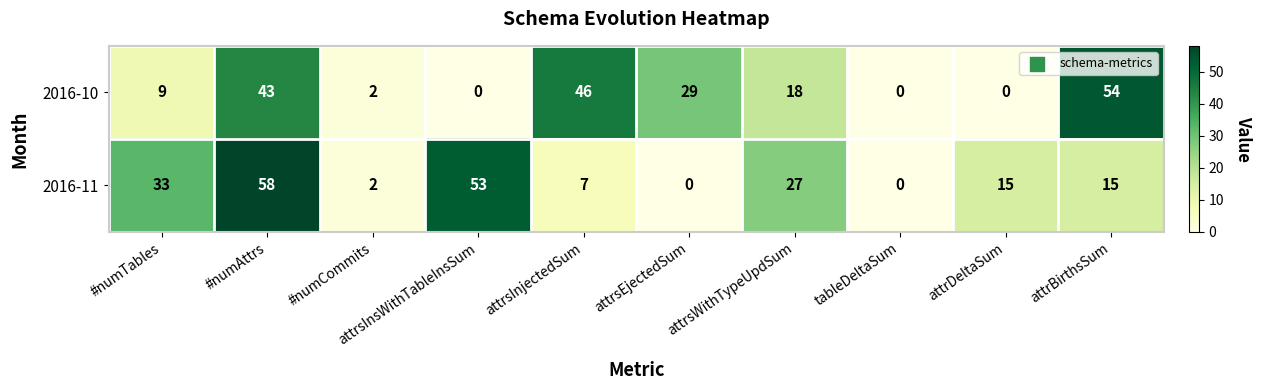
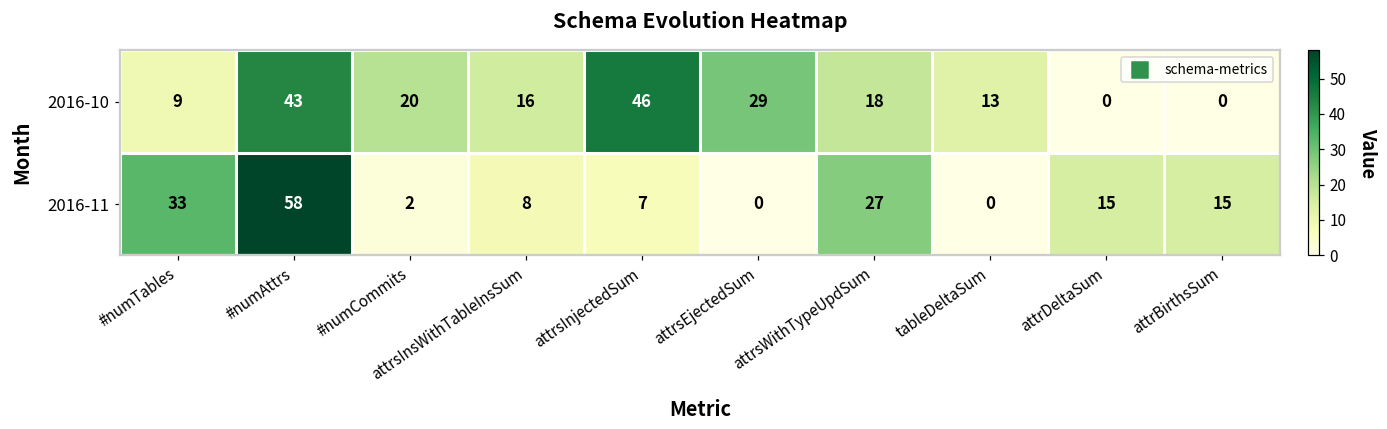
  {
    "2016-10": {
-     "#numCommits": 2,
-     "attrsInsWithTableInsSum": 0,
-     "tableDeltaSum": 0,
-     "attrBirthsSum": 54
+     "#numCommits": 20,
+     "attrsInsWithTableInsSum": 16,
+     "tableDeltaSum": 13,
+     "attrBirthsSum": 0
    },
    "2016-11": {
-     "attrsInsWithTableInsSum": 53
+     "attrsInsWithTableInsSum": 8
    }
  }
